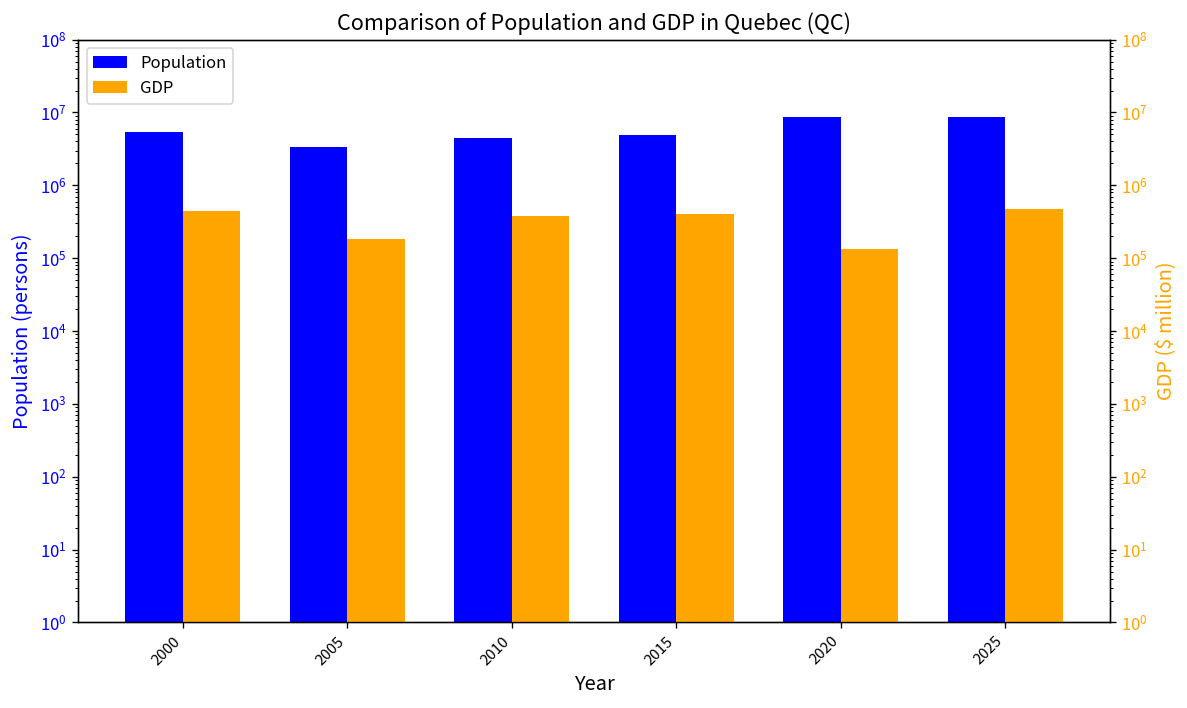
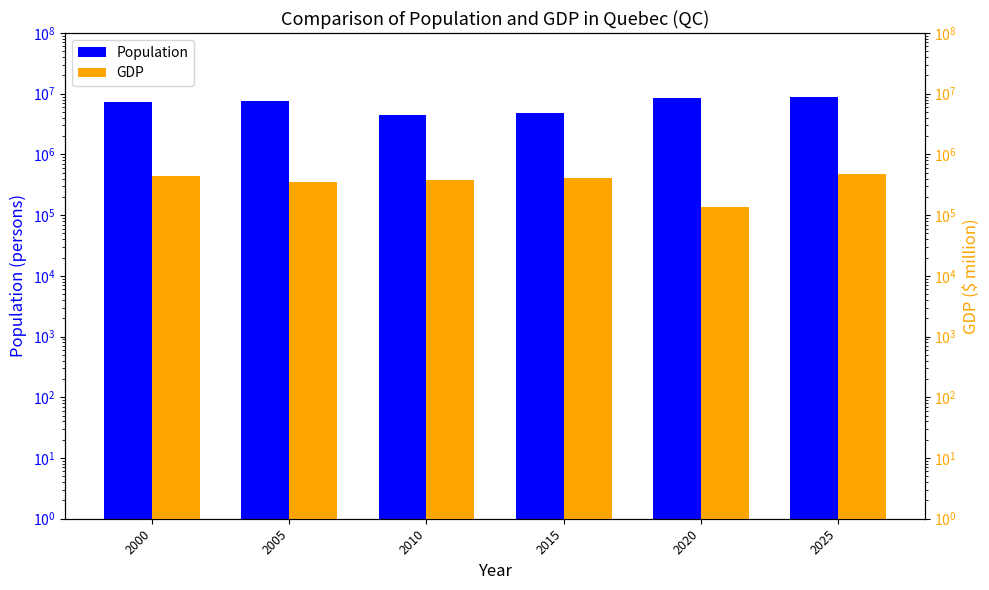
  {
    "Population": {
-     "2000": 5000000,
-     "2005": 3000000,
+     "2000": 7000000,
+     "2005": 8000000,
      "2010": 4000000,
      "2015": 5000000,
      "2020": 9000000,
      "2025": 9000000
    },
    "GDP": {
      "2000": 400000,
-     "2005": 180000,
+     "2005": 400000,
      "2010": 400000,
      "2015": 400000,
      "2020": 140000,
      "2025": 500000
    }
  }
